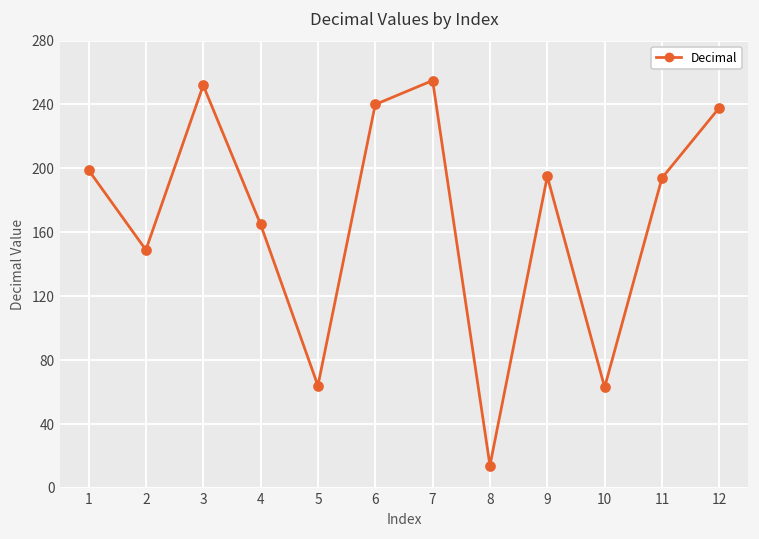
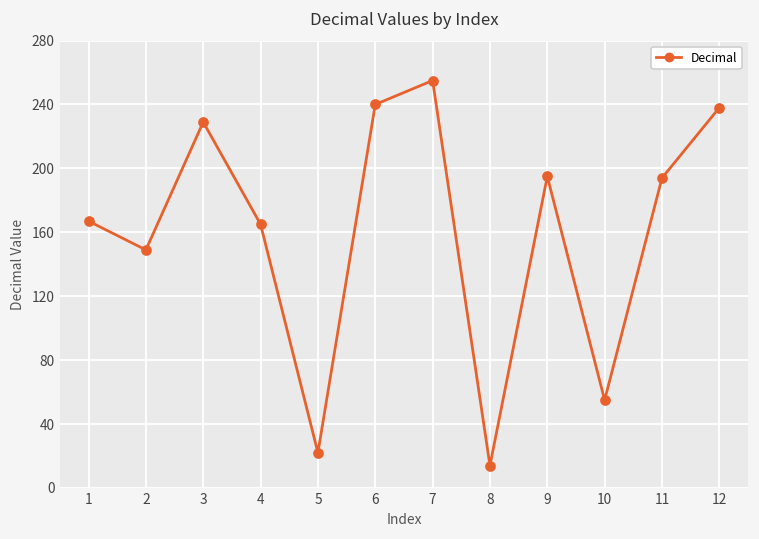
  {
-   "1": 199,
+   "1": 167,
    "2": 149,
-   "3": 252,
+   "3": 229,
    "4": 165,
-   "5": 64,
+   "5": 22,
    "6": 240,
    "7": 255,
    "8": 14,
    "9": 195,
-   "10": 63,
+   "10": 55,
    "11": 194,
    "12": 238
  }
